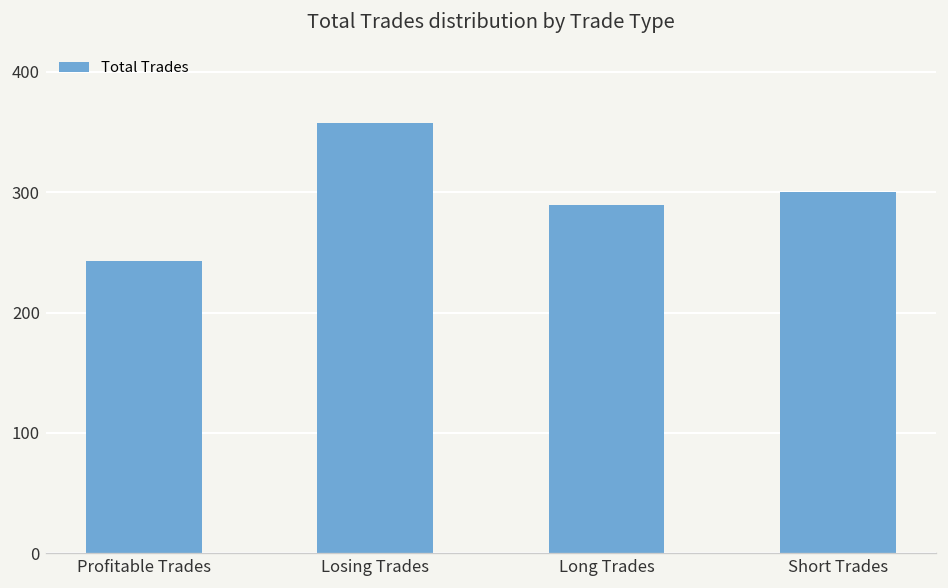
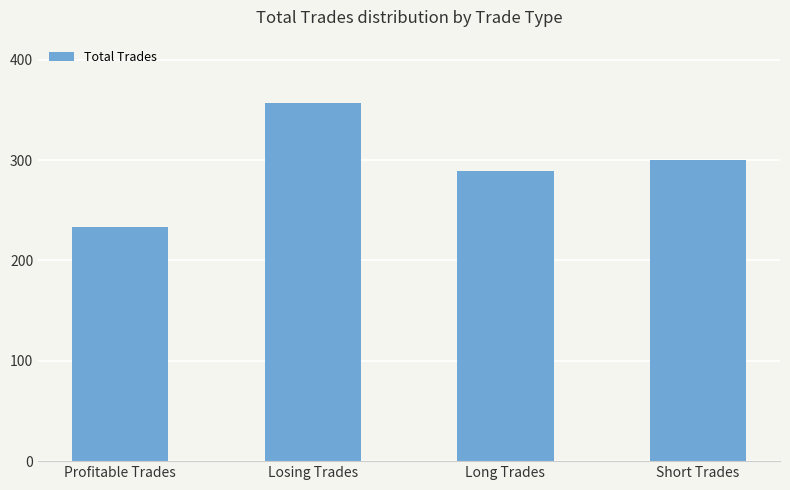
  {
-   "Profitable Trades": 243,
+   "Profitable Trades": 233,
    "Losing Trades": 357,
    "Long Trades": 289,
    "Short Trades": 300
  }
